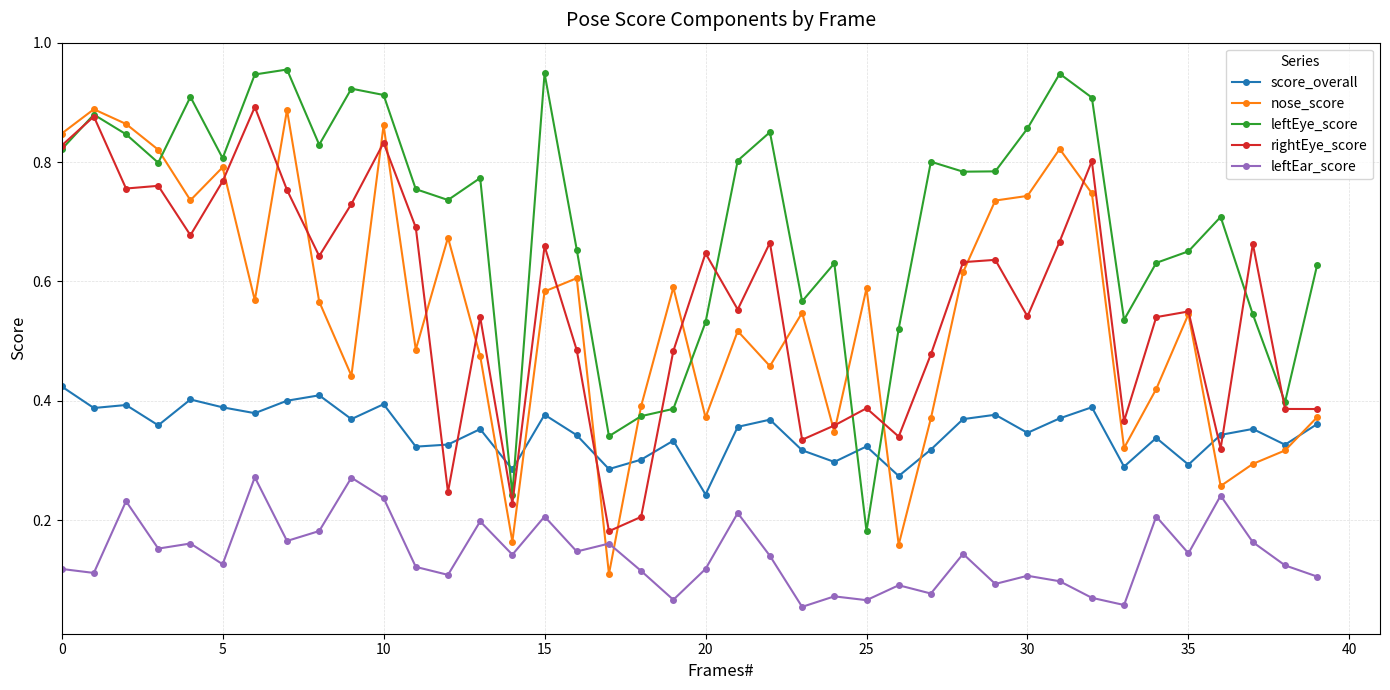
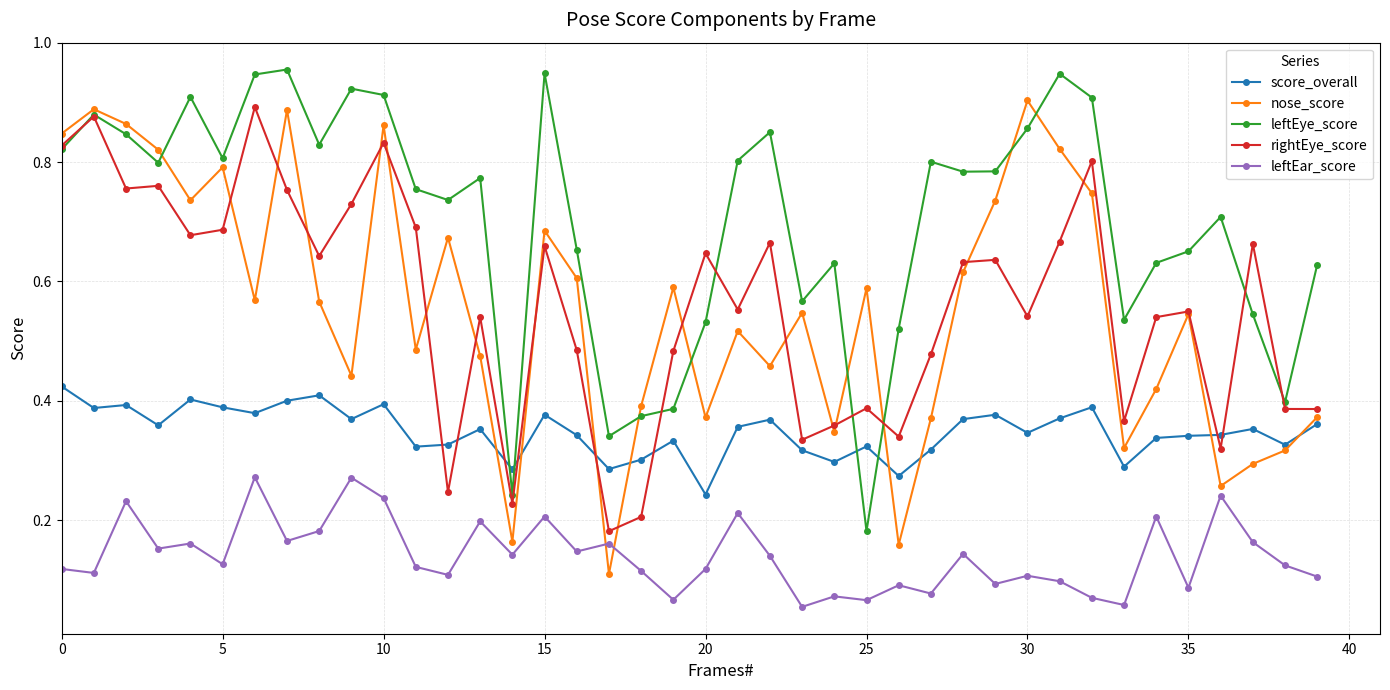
  {
    "score_overall": {
      "0": 0.42,
      "5": 0.39,
      "10": 0.39,
      "15": 0.38,
      "20": 0.24,
      "25": 0.32,
      "30": 0.35,
-     "35": 0.29
+     "35": 0.34
    },
    "nose_score": {
      "0": 0.85,
      "5": 0.79,
      "10": 0.86,
-     "15": 0.58,
+     "15": 0.69,
      "20": 0.37,
      "25": 0.59,
-     "30": 0.74,
+     "30": 0.90,
      "35": 0.55
    },
    "leftEye_score": {
      "0": 0.82,
      "5": 0.81,
      "10": 0.91,
      "15": 0.95,
      "20": 0.53,
      "25": 0.18,
      "30": 0.86,
      "35": 0.65
    },
    "rightEye_score": {
      "0": 0.83,
-     "5": 0.77,
+     "5": 0.69,
      "10": 0.83,
      "15": 0.66,
      "20": 0.65,
      "25": 0.39,
      "30": 0.54,
      "35": 0.55
    },
    "leftEar_score": {
      "0": 0.12,
      "5": 0.13,
      "10": 0.24,
      "15": 0.21,
      "20": 0.12,
      "25": 0.07,
      "30": 0.11,
-     "35": 0.14
+     "35": 0.09
    }
  }
